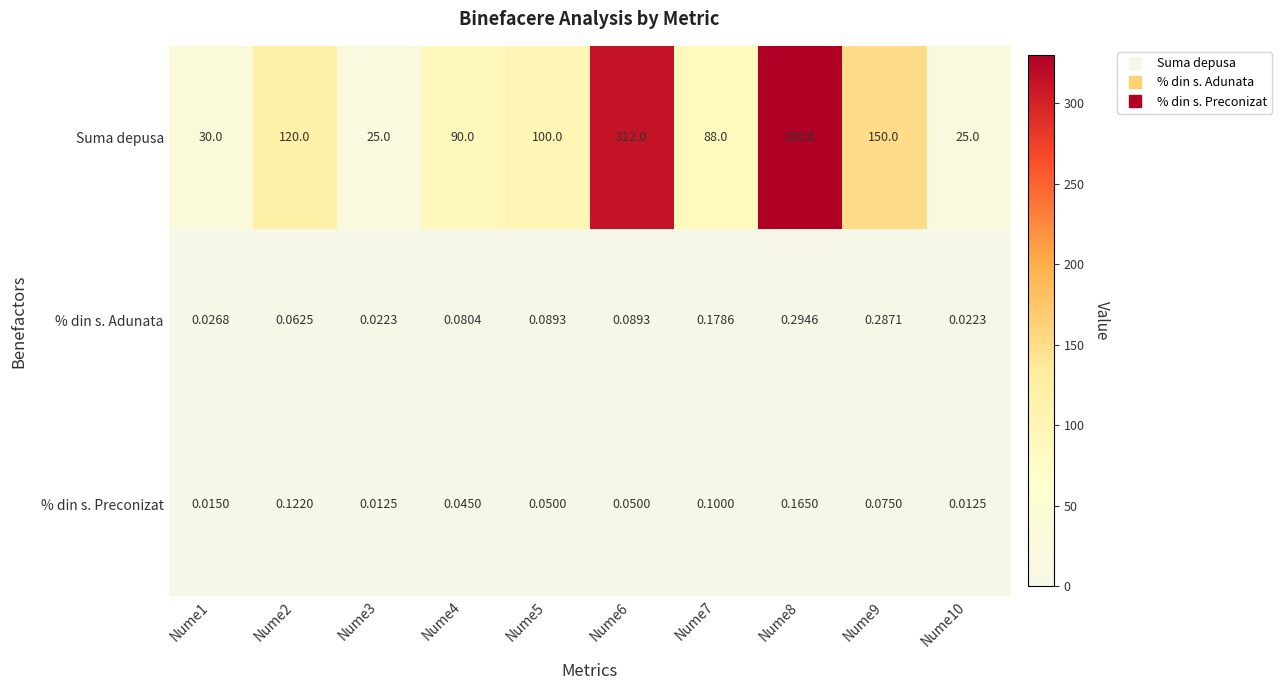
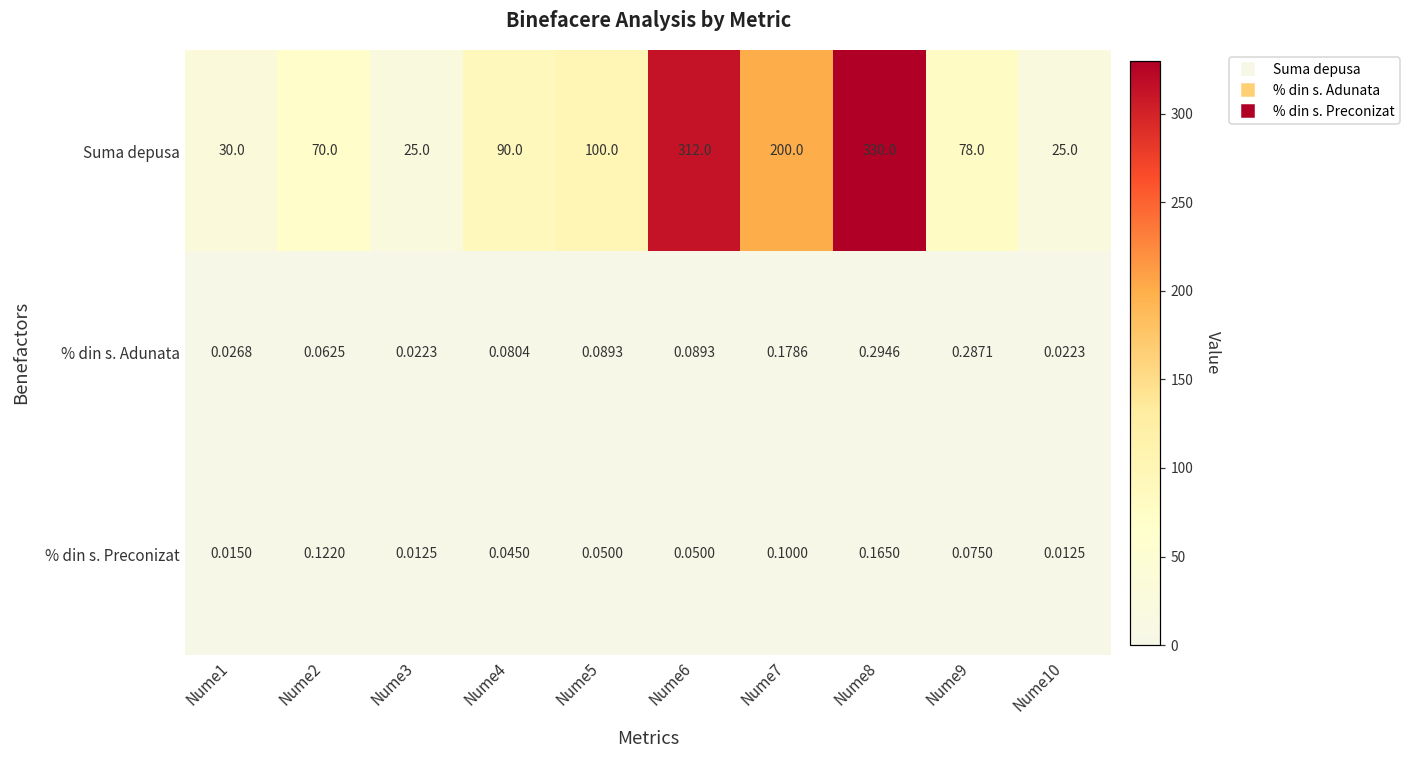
  {
    "Suma depusa": {
      "Nume1": 30.0,
-     "Nume2": 120.0,
+     "Nume2": 70.0,
      "Nume3": 25.0,
      "Nume4": 90.0,
      "Nume5": 100.0,
      "Nume6": 312.0,
-     "Nume7": 88.0,
+     "Nume7": 200.0,
      "Nume8": 330.0,
-     "Nume9": 150.0,
+     "Nume9": 78.0,
      "Nume10": 25.0
    },
    "% din s. Adunata": {
      "Nume1": 0.0268,
      "Nume2": 0.0625,
      "Nume3": 0.0223,
      "Nume4": 0.0804,
      "Nume5": 0.0893,
      "Nume6": 0.0893,
      "Nume7": 0.1786,
      "Nume8": 0.2946,
      "Nume9": 0.2871,
      "Nume10": 0.0223
    },
    "% din s. Preconizat": {
      "Nume1": 0.0150,
      "Nume2": 0.1220,
      "Nume3": 0.0125,
      "Nume4": 0.0450,
      "Nume5": 0.0500,
      "Nume6": 0.0500,
      "Nume7": 0.1000,
      "Nume8": 0.1650,
      "Nume9": 0.0750,
      "Nume10": 0.0125
    }
  }
